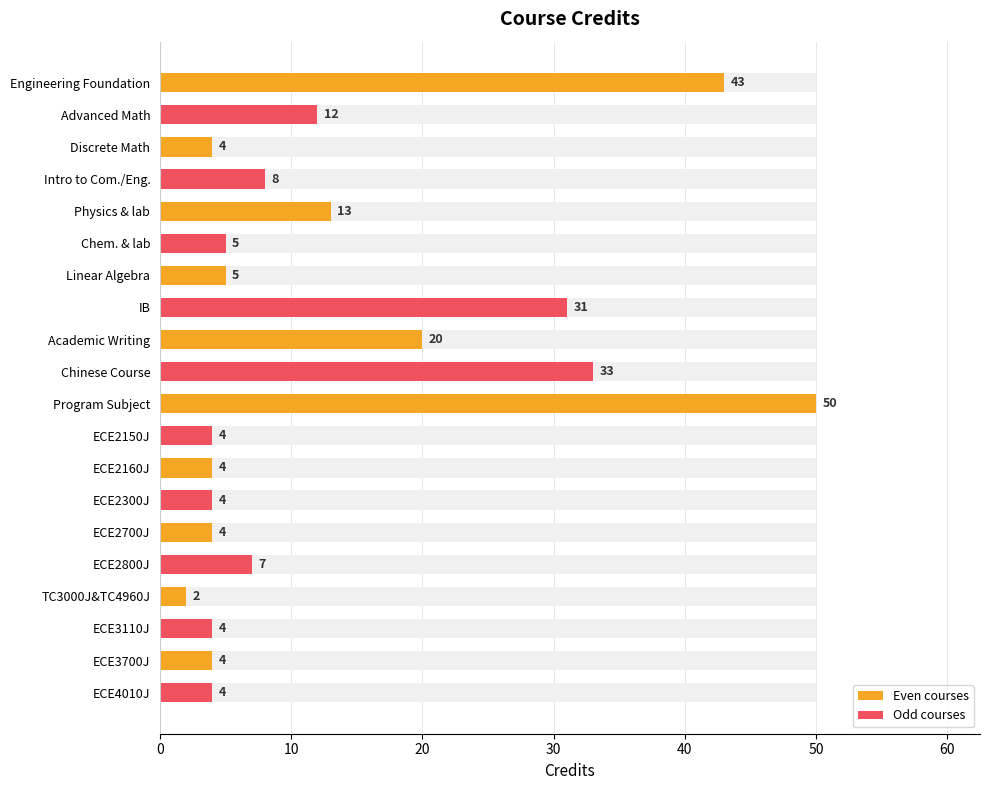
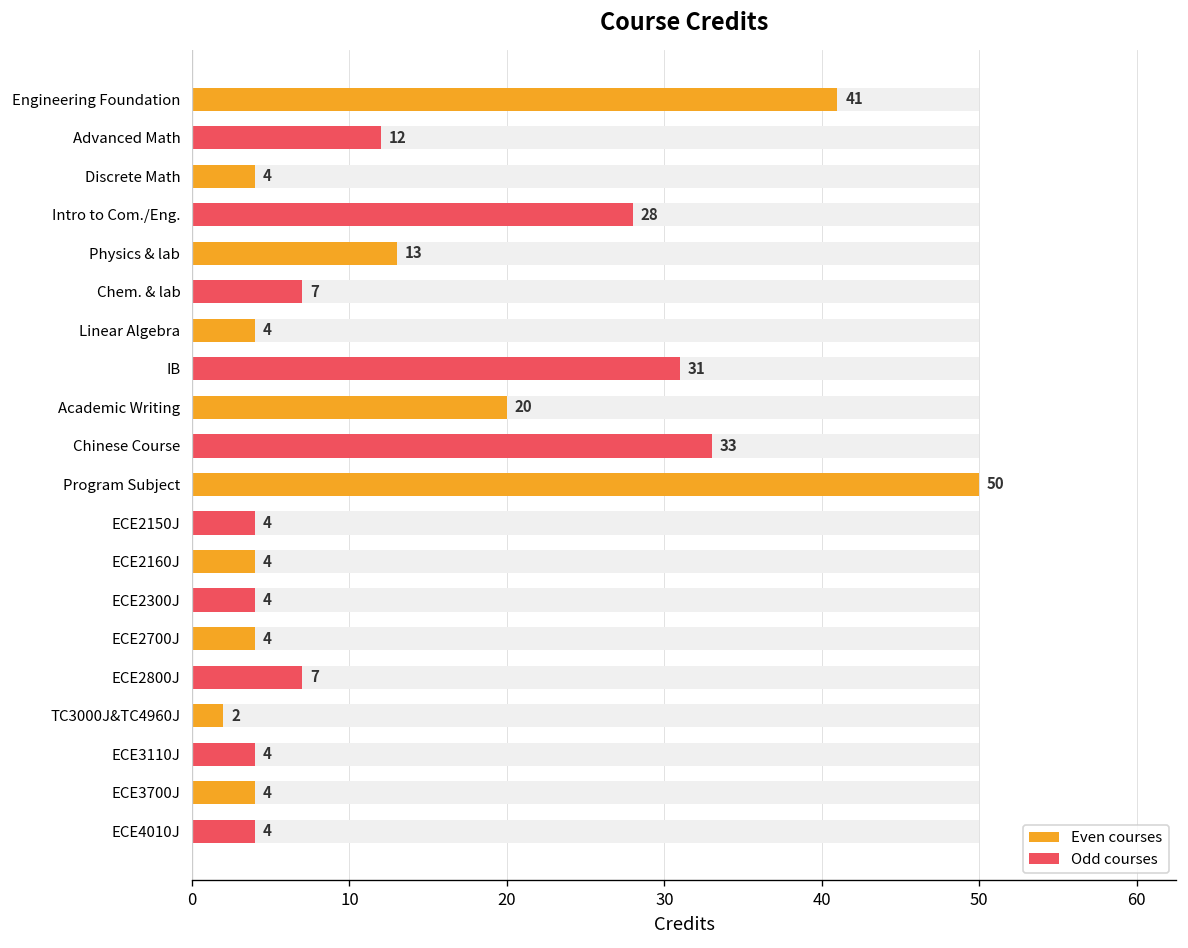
  {
    "Even courses": {
-     "Engineering Foundation": 43,
-     "Linear Algebra": 5,
+     "Engineering Foundation": 41,
+     "Linear Algebra": 4,
      "Program Subject": 50
    },
    "Odd courses": {
-     "Intro to Com./Eng.": 8,
-     "Chem. & lab": 5
+     "Intro to Com./Eng.": 28,
+     "Chem. & lab": 7
    }
  }
